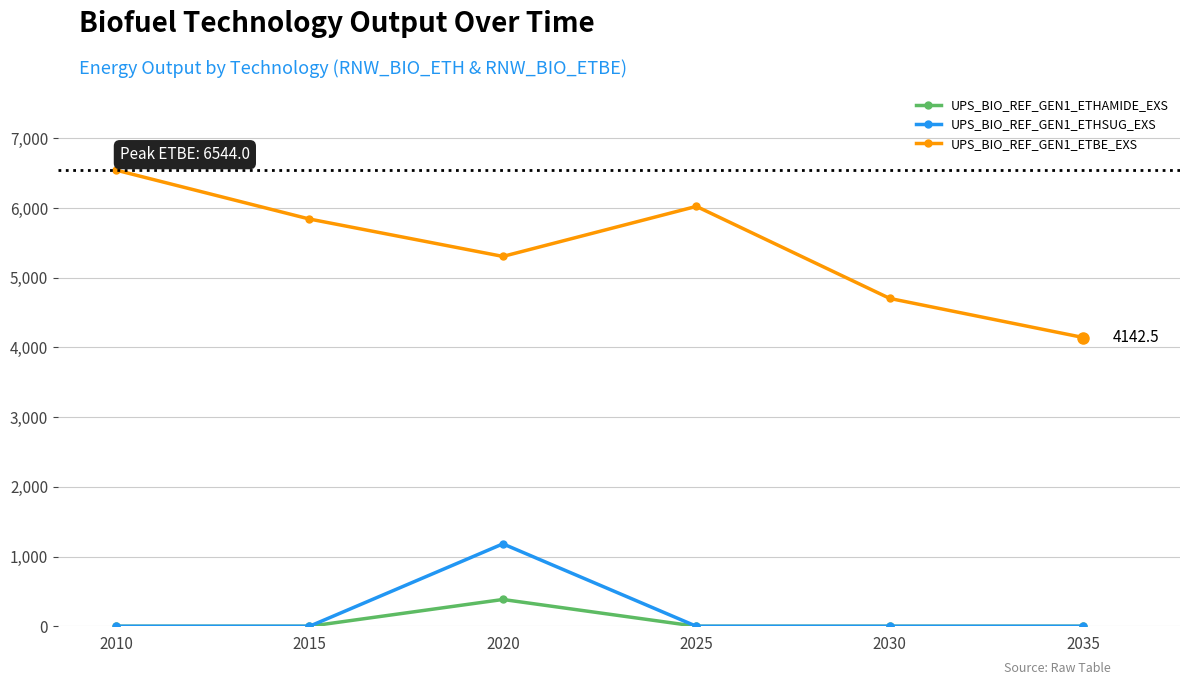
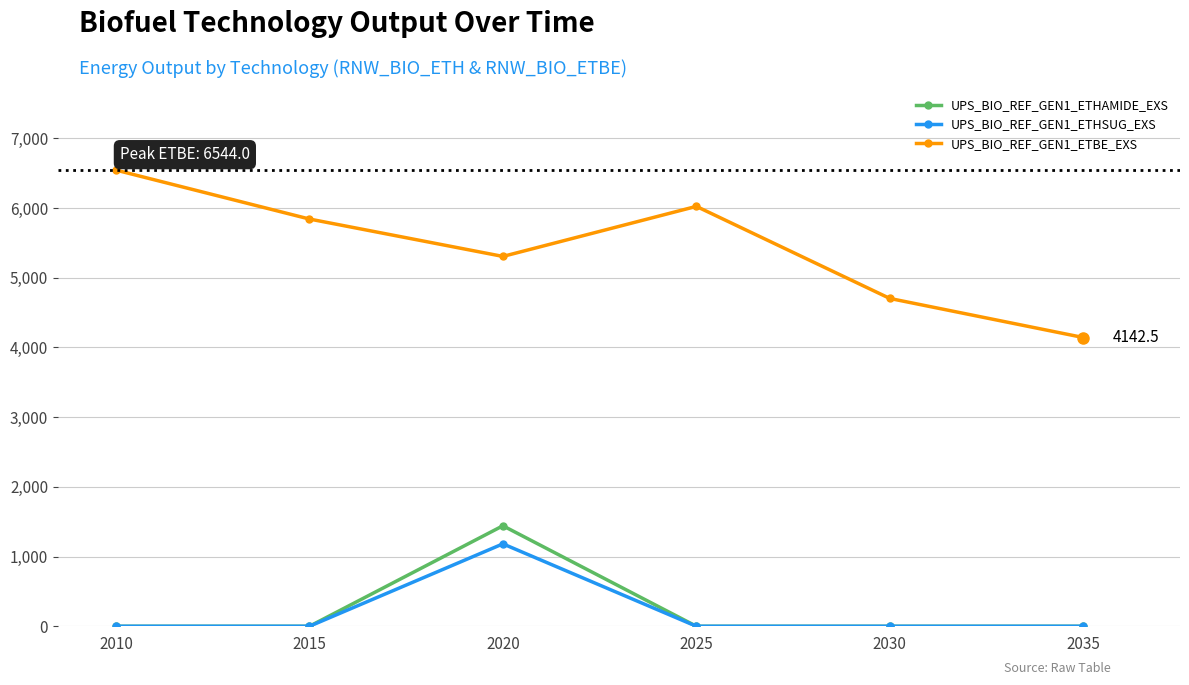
  {
    "UPS_BIO_REF_GEN1_ETHAMIDE_EXS": {
-     "2020": "400"
+     "2020": "1,400"
    },
    "UPS_BIO_REF_GEN1_ETHSUG_EXS": {
      "2020": "1,200"
    }
  }
